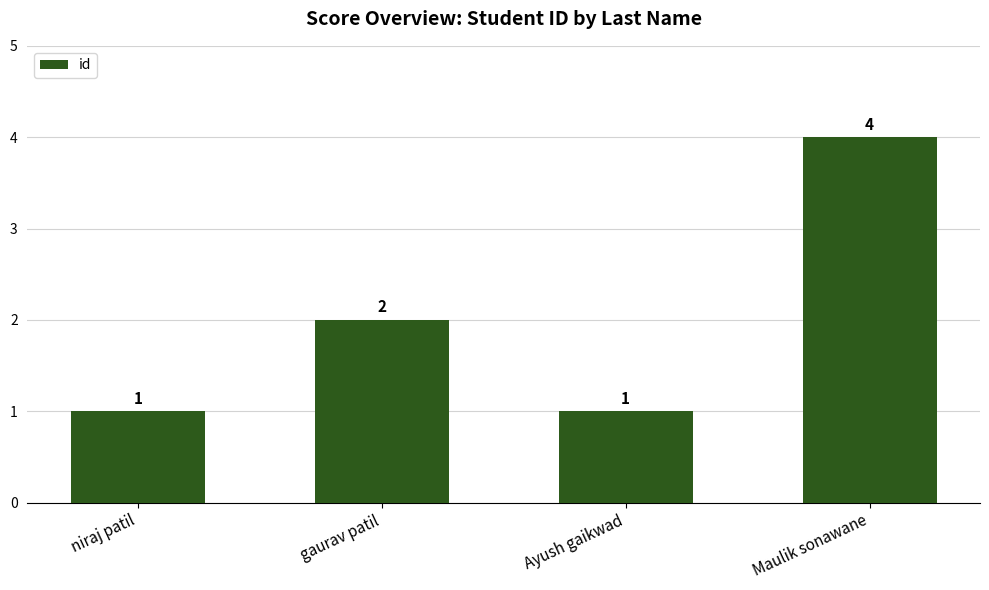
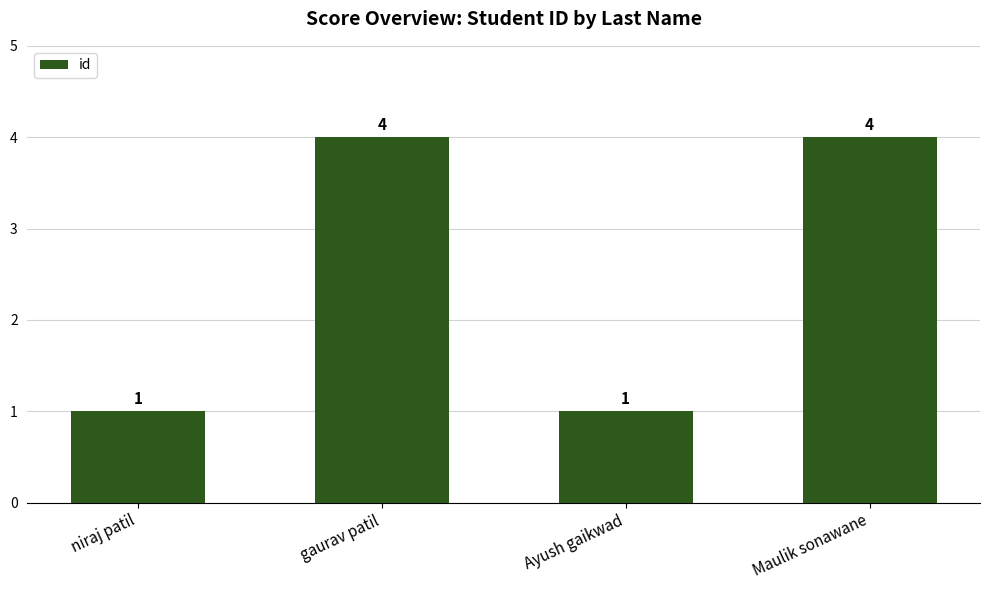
  {
    "niraj patil": 1,
-   "gaurav patil": 2,
+   "gaurav patil": 4,
    "Ayush gaikwad": 1,
    "Maulik sonawane": 4
  }
